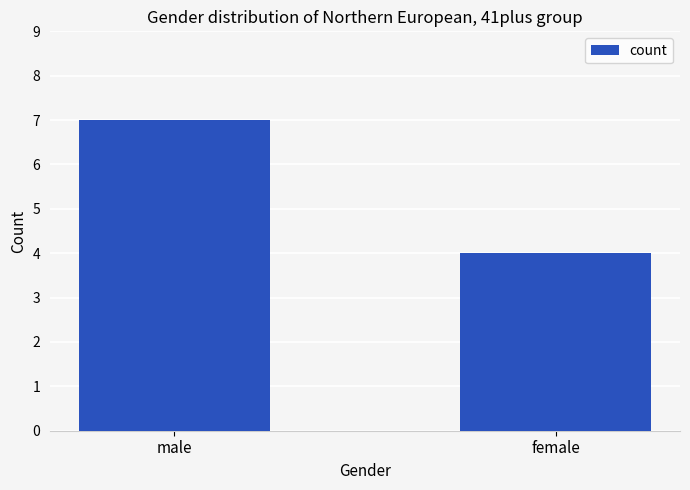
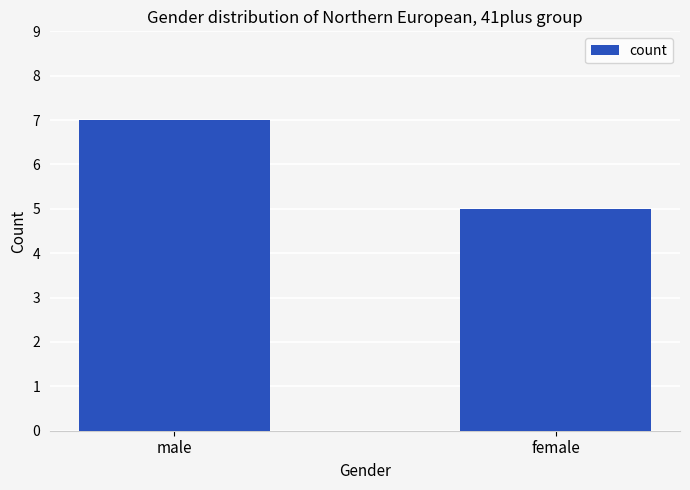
  {
    "male": 7,
-   "female": 4
+   "female": 5
  }
